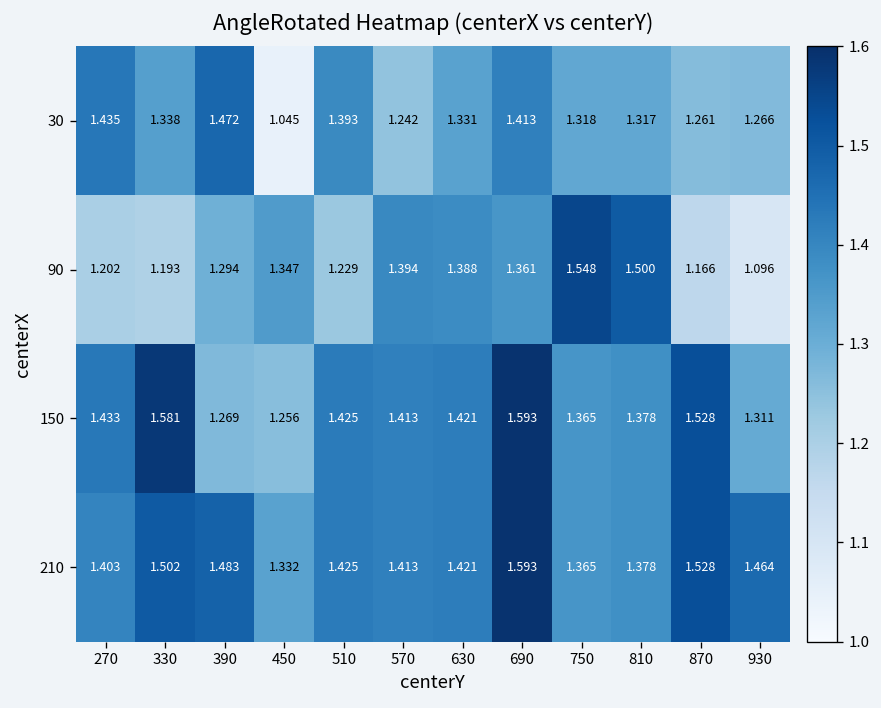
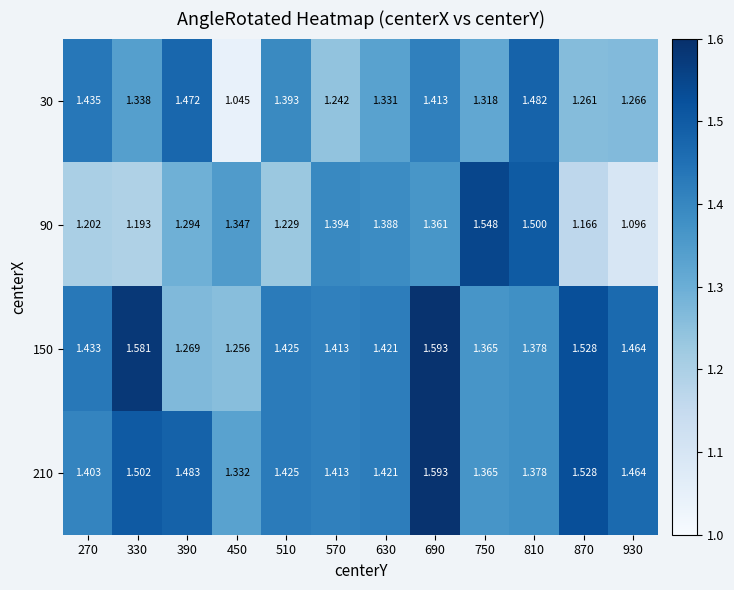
  {
    "30": {
      "270": 1.435,
      "330": 1.338,
      "390": 1.472,
      "450": 1.045,
      "510": 1.393,
      "570": 1.242,
      "630": 1.331,
      "690": 1.413,
      "750": 1.318,
-     "810": 1.317,
+     "810": 1.482,
      "870": 1.261,
      "930": 1.266
    },
    "90": {
      "270": 1.202,
      "330": 1.193,
      "390": 1.294,
      "450": 1.347,
      "510": 1.229,
      "570": 1.394,
      "630": 1.388,
      "690": 1.361,
      "750": 1.548,
      "810": 1.500,
      "870": 1.166,
      "930": 1.096
    },
    "150": {
      "270": 1.433,
      "330": 1.581,
      "390": 1.269,
      "450": 1.256,
      "510": 1.425,
      "570": 1.413,
      "630": 1.421,
      "690": 1.593,
      "750": 1.365,
      "810": 1.378,
      "870": 1.528,
-     "930": 1.311
+     "930": 1.464
    },
    "210": {
      "270": 1.403,
      "330": 1.502,
      "390": 1.483,
      "450": 1.332,
      "510": 1.425,
      "570": 1.413,
      "630": 1.421,
      "690": 1.593,
      "750": 1.365,
      "810": 1.378,
      "870": 1.528,
      "930": 1.464
    }
  }
